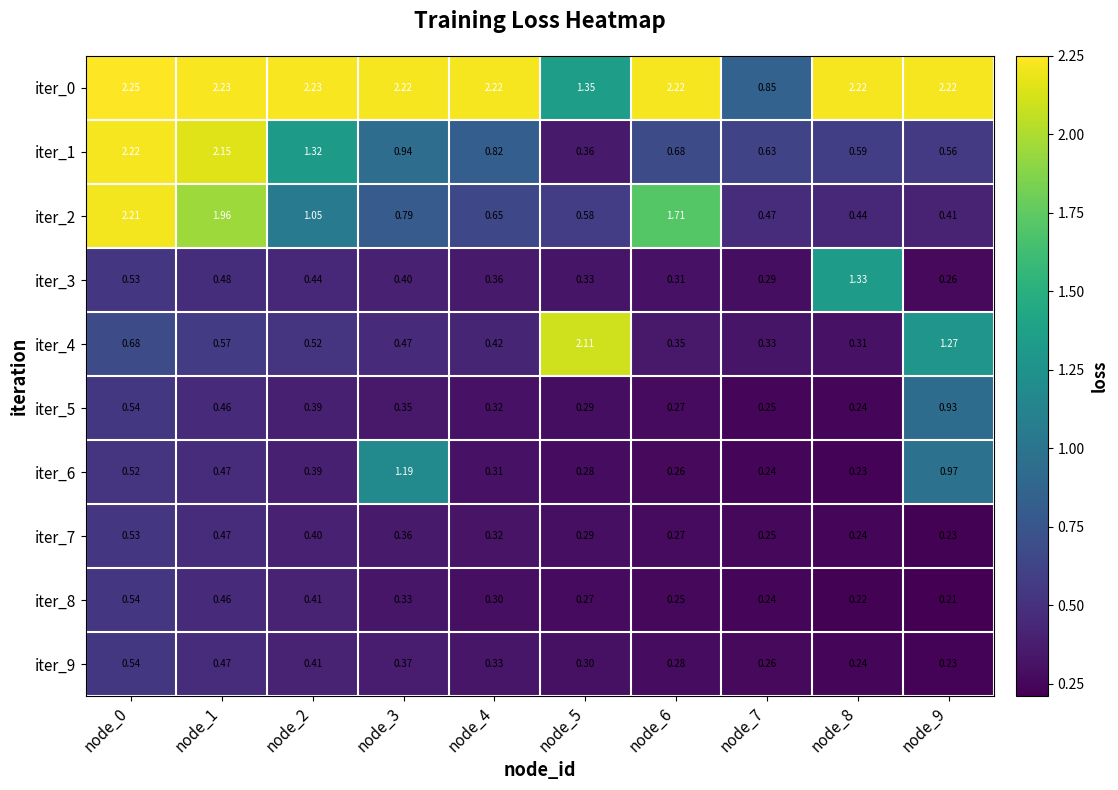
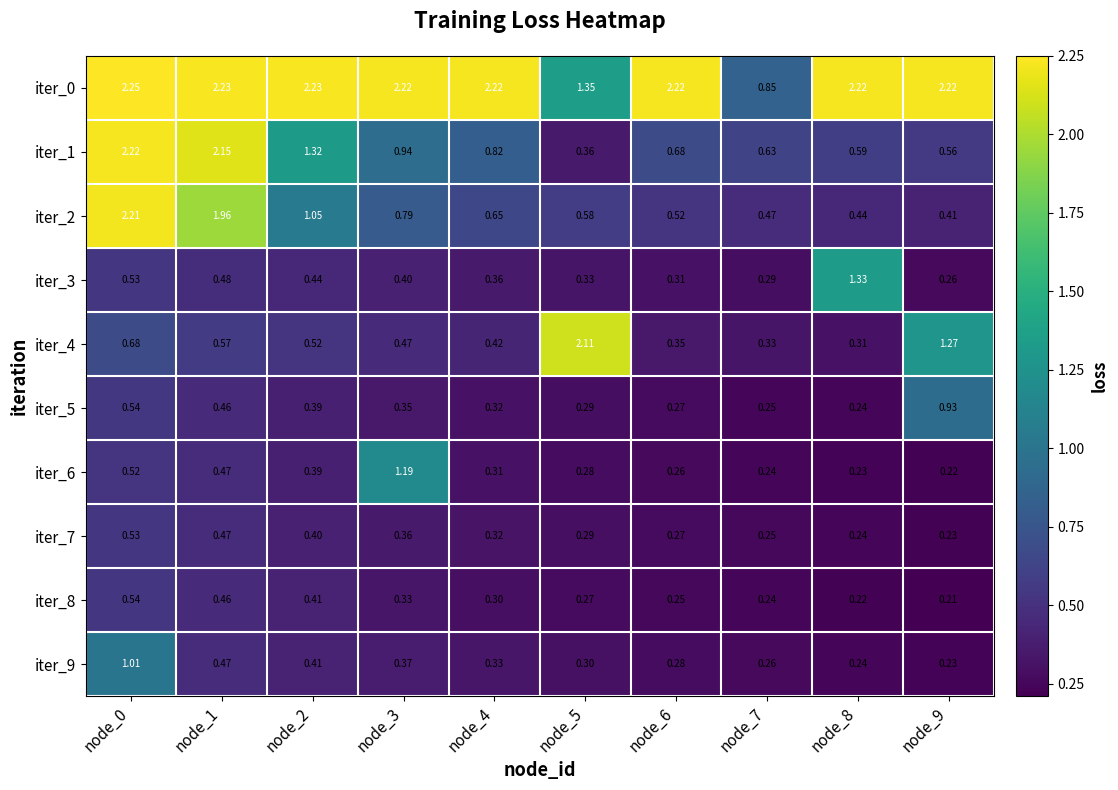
  {
    "iter_0": {
      "node_0": 2.25,
      "node_1": 2.23,
      "node_2": 2.23,
      "node_3": 2.22,
      "node_4": 2.22,
      "node_5": 1.35,
      "node_6": 2.22,
      "node_7": 0.85,
      "node_8": 2.22,
      "node_9": 2.22
    },
    "iter_1": {
      "node_0": 2.22,
      "node_1": 2.15,
      "node_2": 1.32,
      "node_3": 0.94,
      "node_4": 0.82,
      "node_5": 0.36,
      "node_6": 0.68,
      "node_7": 0.63,
      "node_8": 0.59,
      "node_9": 0.56
    },
    "iter_2": {
      "node_0": 2.21,
      "node_1": 1.96,
      "node_2": 1.05,
      "node_3": 0.79,
      "node_4": 0.65,
      "node_5": 0.58,
-     "node_6": 1.71,
+     "node_6": 0.52,
      "node_7": 0.47,
      "node_8": 0.44,
      "node_9": 0.41
    },
    "iter_3": {
      "node_0": 0.53,
      "node_1": 0.48,
      "node_2": 0.44,
      "node_3": 0.40,
      "node_4": 0.36,
      "node_5": 0.33,
      "node_6": 0.31,
      "node_7": 0.29,
      "node_8": 1.33,
      "node_9": 0.26
    },
    "iter_4": {
      "node_0": 0.68,
      "node_1": 0.57,
      "node_2": 0.52,
      "node_3": 0.47,
      "node_4": 0.42,
      "node_5": 2.11,
      "node_6": 0.35,
      "node_7": 0.33,
      "node_8": 0.31,
      "node_9": 1.27
    },
    "iter_5": {
      "node_0": 0.54,
      "node_1": 0.46,
      "node_2": 0.39,
      "node_3": 0.35,
      "node_4": 0.32,
      "node_5": 0.29,
      "node_6": 0.27,
      "node_7": 0.25,
      "node_8": 0.24,
      "node_9": 0.93
    },
    "iter_6": {
      "node_0": 0.52,
      "node_1": 0.47,
      "node_2": 0.39,
      "node_3": 1.19,
      "node_4": 0.31,
      "node_5": 0.28,
      "node_6": 0.26,
      "node_7": 0.24,
      "node_8": 0.23,
-     "node_9": 0.97
+     "node_9": 0.22
    },
    "iter_7": {
      "node_0": 0.53,
      "node_1": 0.47,
      "node_2": 0.40,
      "node_3": 0.36,
      "node_4": 0.32,
      "node_5": 0.29,
      "node_6": 0.27,
      "node_7": 0.25,
      "node_8": 0.24,
      "node_9": 0.23
    },
    "iter_8": {
      "node_0": 0.54,
      "node_1": 0.46,
      "node_2": 0.41,
      "node_3": 0.33,
      "node_4": 0.30,
      "node_5": 0.27,
      "node_6": 0.25,
      "node_7": 0.24,
      "node_8": 0.22,
      "node_9": 0.21
    },
    "iter_9": {
-     "node_0": 0.54,
+     "node_0": 1.01,
      "node_1": 0.47,
      "node_2": 0.41,
      "node_3": 0.37,
      "node_4": 0.33,
      "node_5": 0.30,
      "node_6": 0.28,
      "node_7": 0.26,
      "node_8": 0.24,
      "node_9": 0.23
    }
  }
